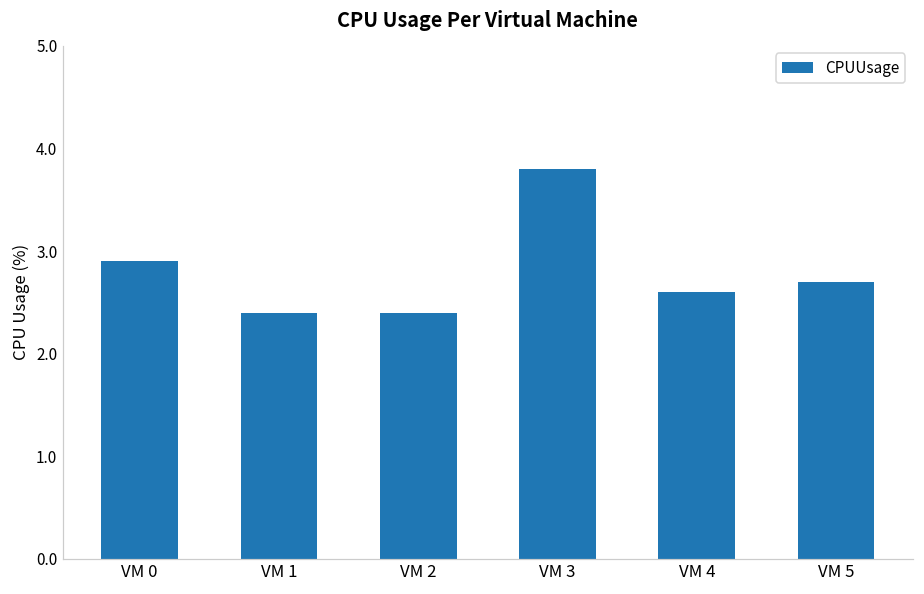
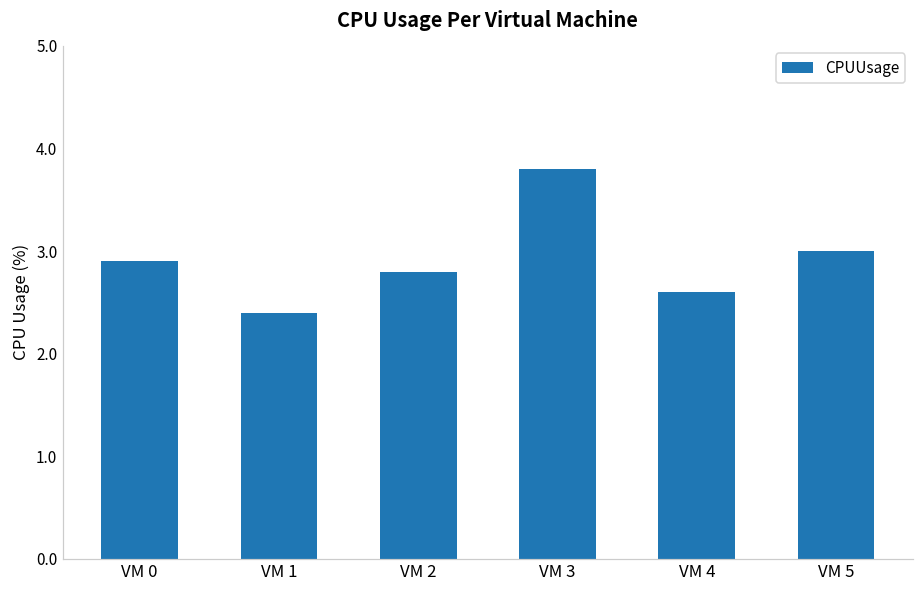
  {
    "VM 0": 2.9,
    "VM 1": 2.4,
-   "VM 2": 2.4,
+   "VM 2": 2.8,
    "VM 3": 3.8,
    "VM 4": 2.6,
-   "VM 5": 2.7
+   "VM 5": 3.0
  }
